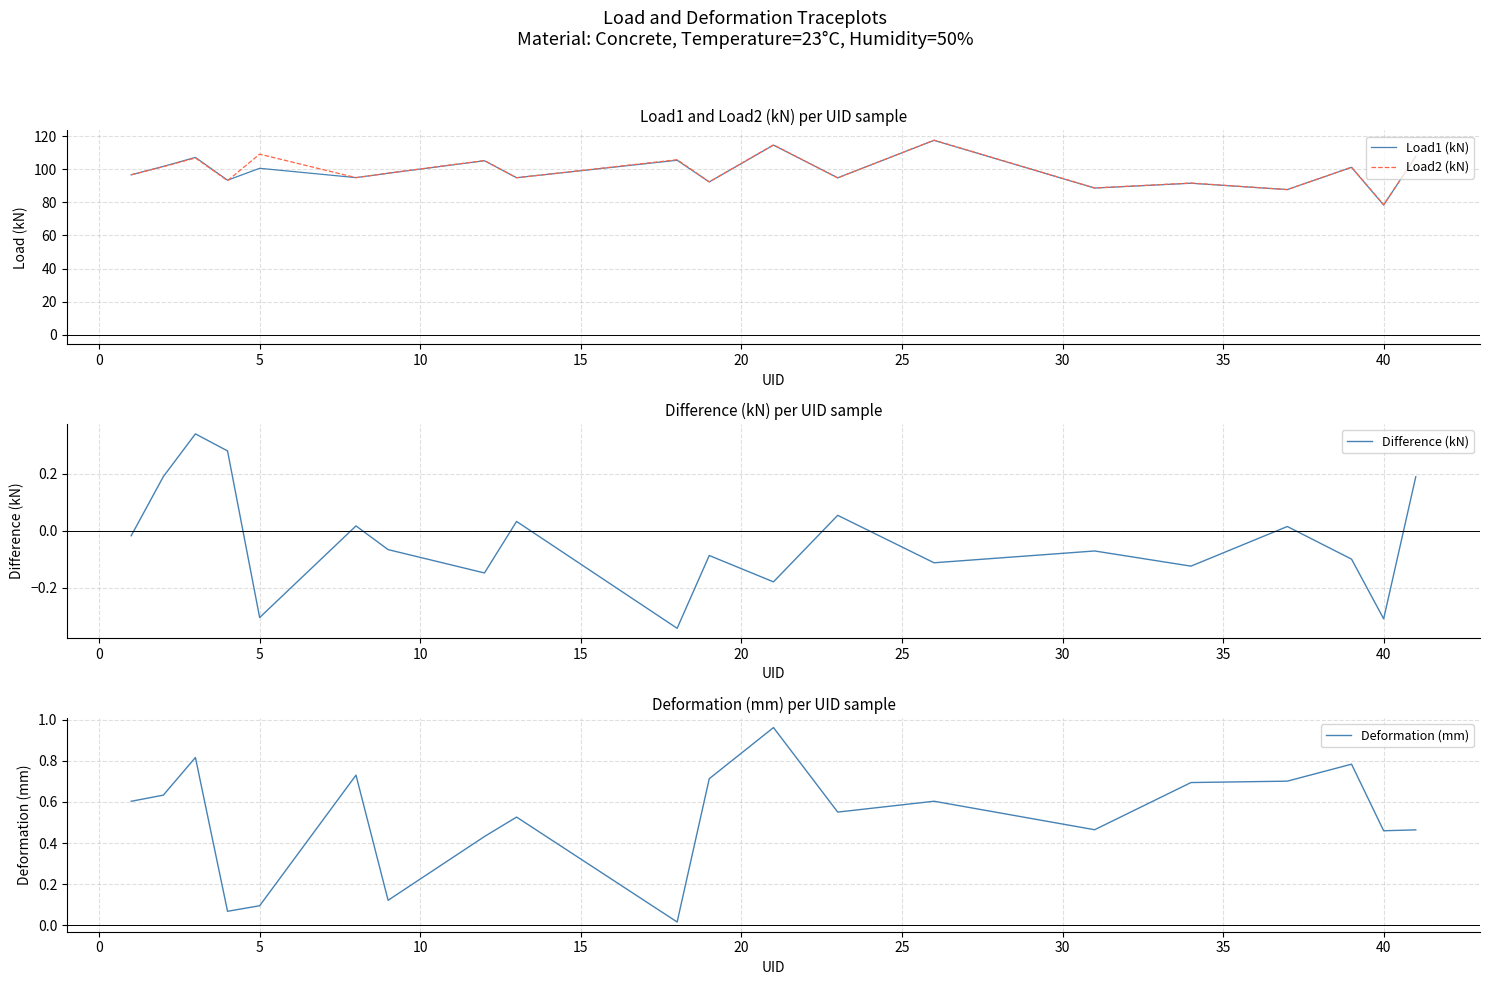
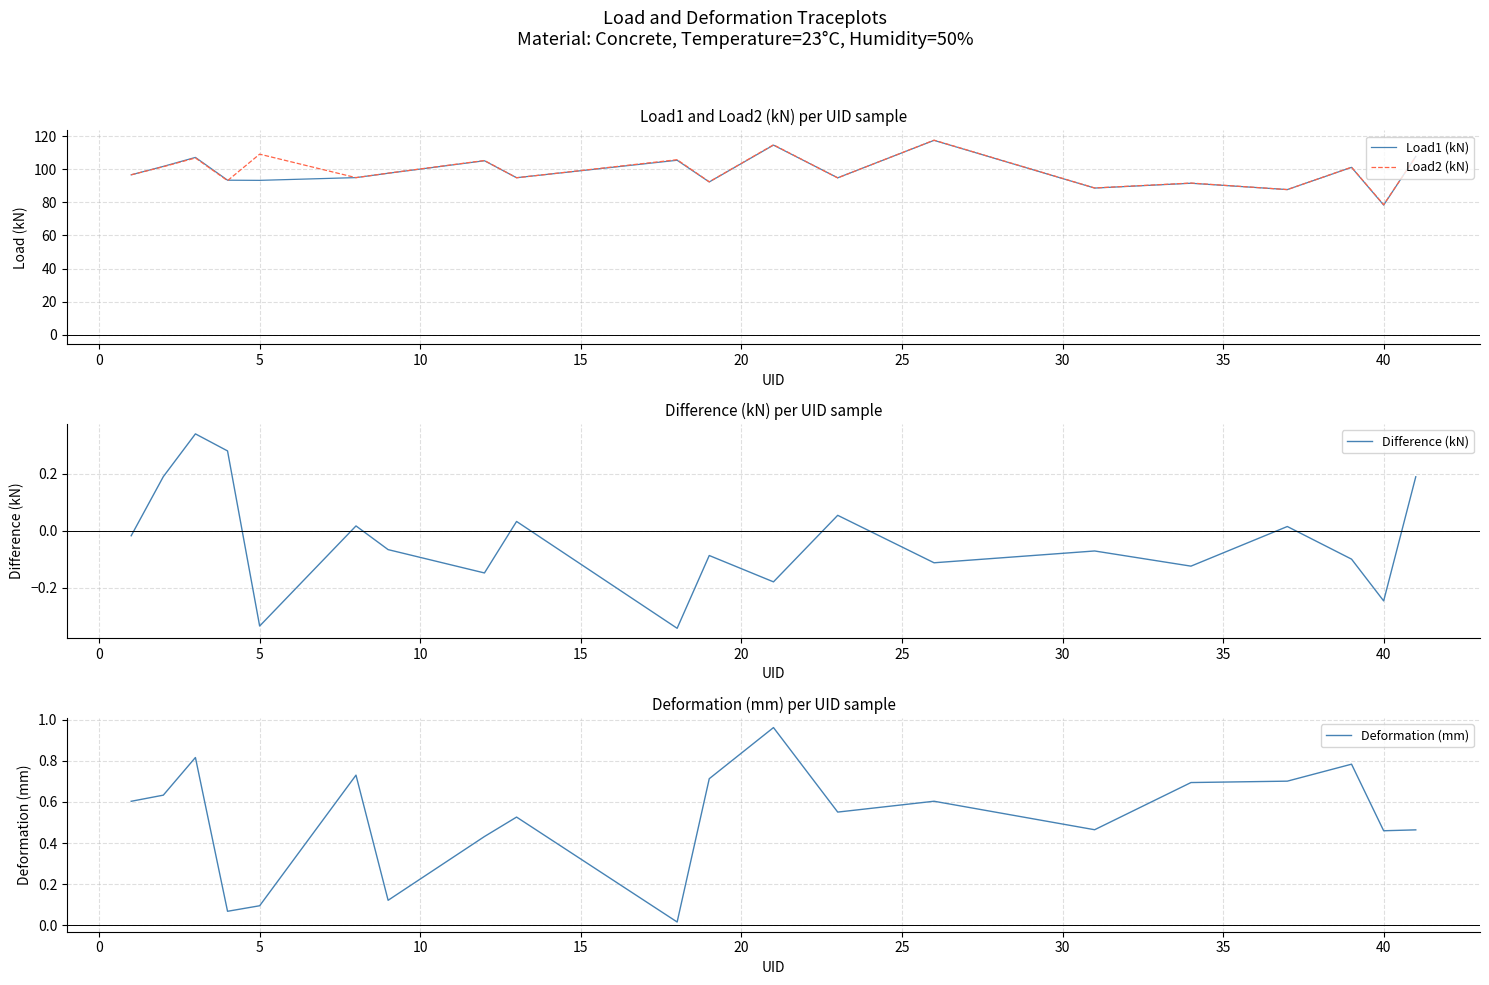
  {
    "Load1 and Load2 (kN) per UID sample": {
      "Load1 (kN)": {
-       "5": 101
+       "5": 93
      },
      "Load2 (kN)": {
        "5": 109
      }
    },
    "Difference (kN) per UID sample": {
-     "5": -0.30,
-     "40": -0.31
+     "5": -0.33,
+     "40": -0.25
    },
    "Deformation (mm) per UID sample": {
      "5": 0.09,
      "40": 0.46
    }
  }
